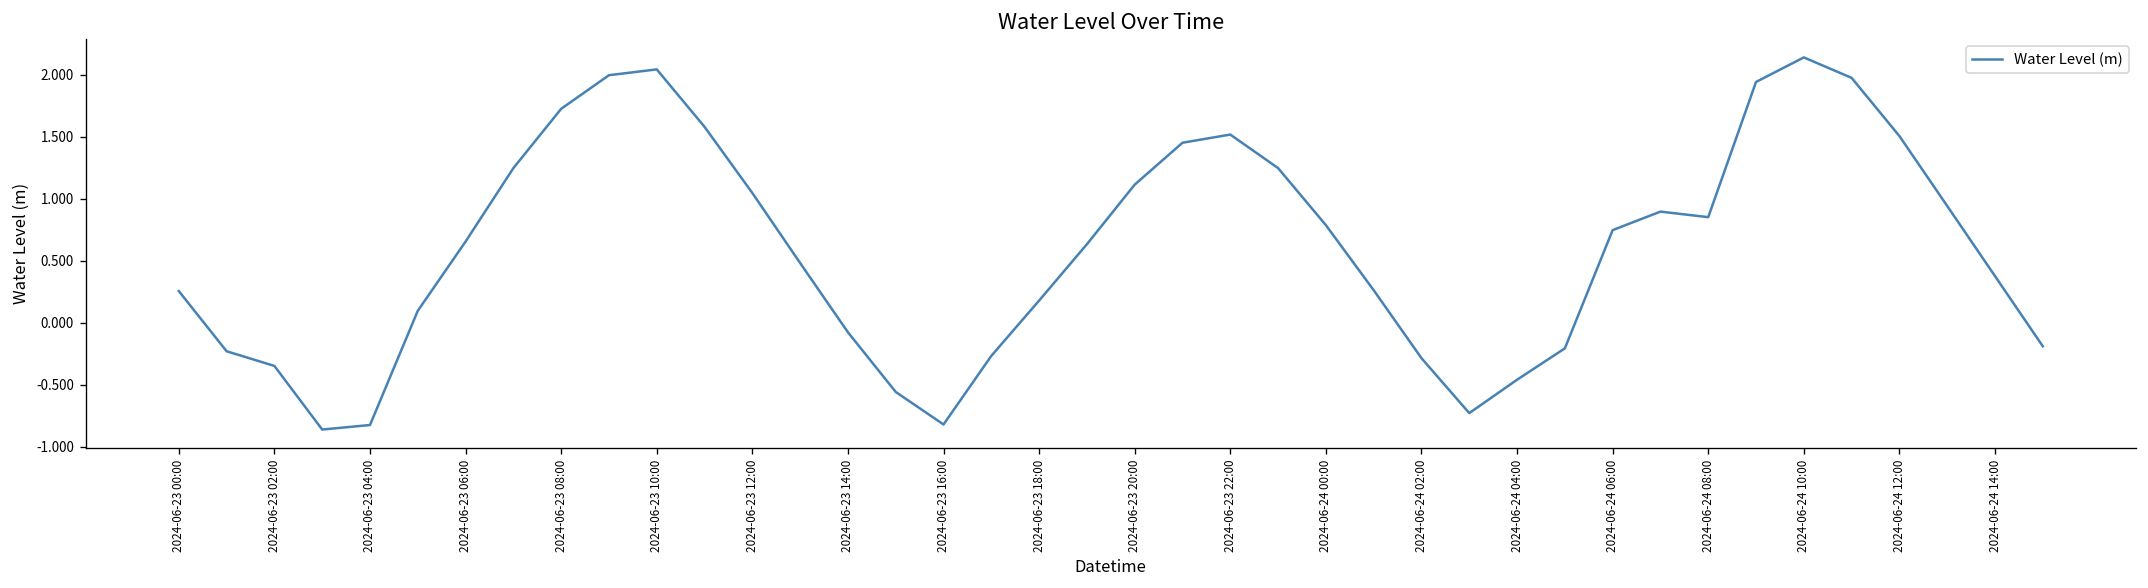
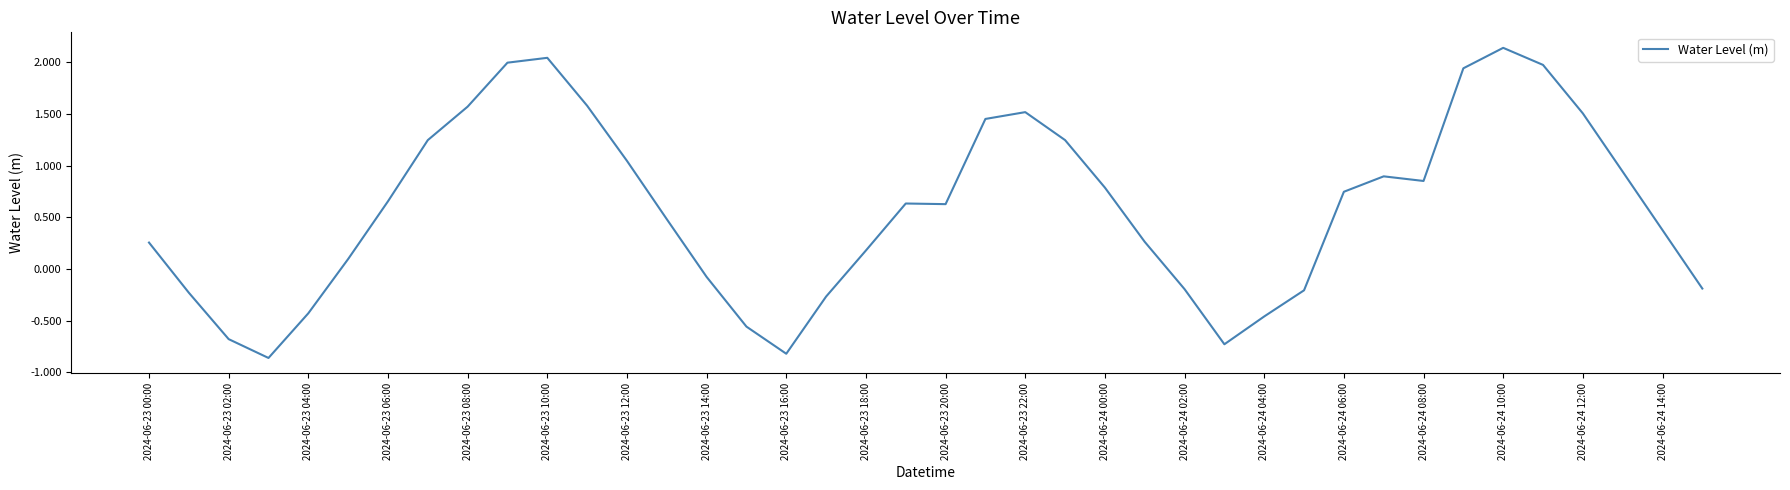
  {
    "2024-06-23 00:00": 0.26,
-   "2024-06-23 02:00": -0.35,
-   "2024-06-23 04:00": -0.82,
+   "2024-06-23 02:00": -0.68,
+   "2024-06-23 04:00": -0.43,
    "2024-06-23 06:00": 0.66,
-   "2024-06-23 08:00": 1.73,
+   "2024-06-23 08:00": 1.57,
    "2024-06-23 10:00": 2.04,
    "2024-06-23 12:00": 1.05,
    "2024-06-23 14:00": -0.08,
    "2024-06-23 16:00": -0.82,
    "2024-06-23 18:00": 0.18,
-   "2024-06-23 20:00": 1.11,
+   "2024-06-23 20:00": 0.63,
    "2024-06-23 22:00": 1.52,
    "2024-06-24 00:00": 0.79,
-   "2024-06-24 02:00": -0.29,
+   "2024-06-24 02:00": -0.20,
    "2024-06-24 04:00": -0.46,
    "2024-06-24 06:00": 0.75,
    "2024-06-24 08:00": 0.85,
    "2024-06-24 10:00": 2.14,
    "2024-06-24 12:00": 1.51,
    "2024-06-24 14:00": 0.38
  }
